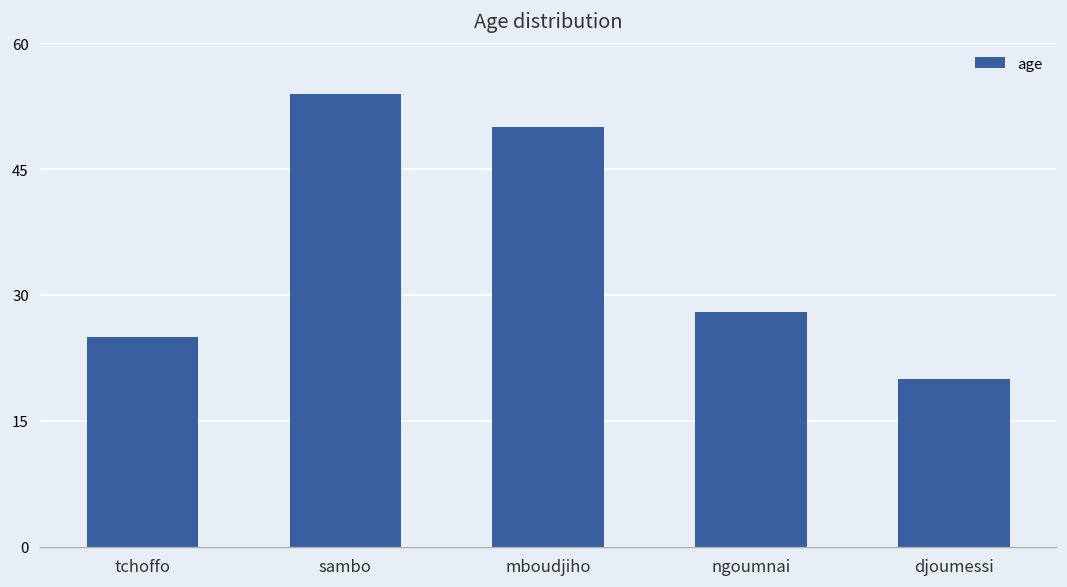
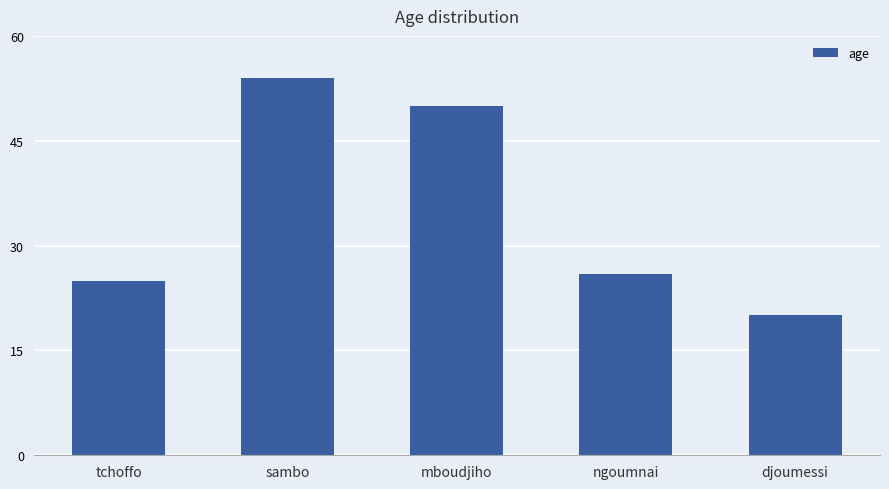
  {
    "tchoffo": 25,
    "sambo": 54,
    "mboudjiho": 50,
-   "ngoumnai": 28,
+   "ngoumnai": 26,
    "djoumessi": 20
  }
